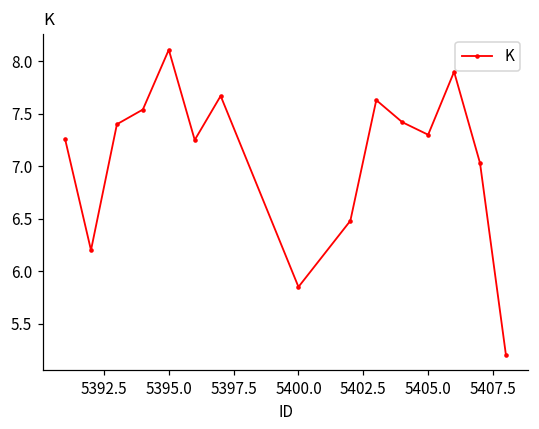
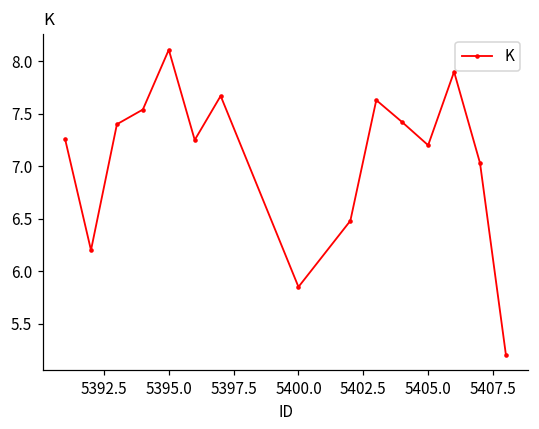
  {
    "5395.0": 8.1,
    "5400.0": 5.9,
-   "5405.0": 7.3
+   "5405.0": 7.2
  }
